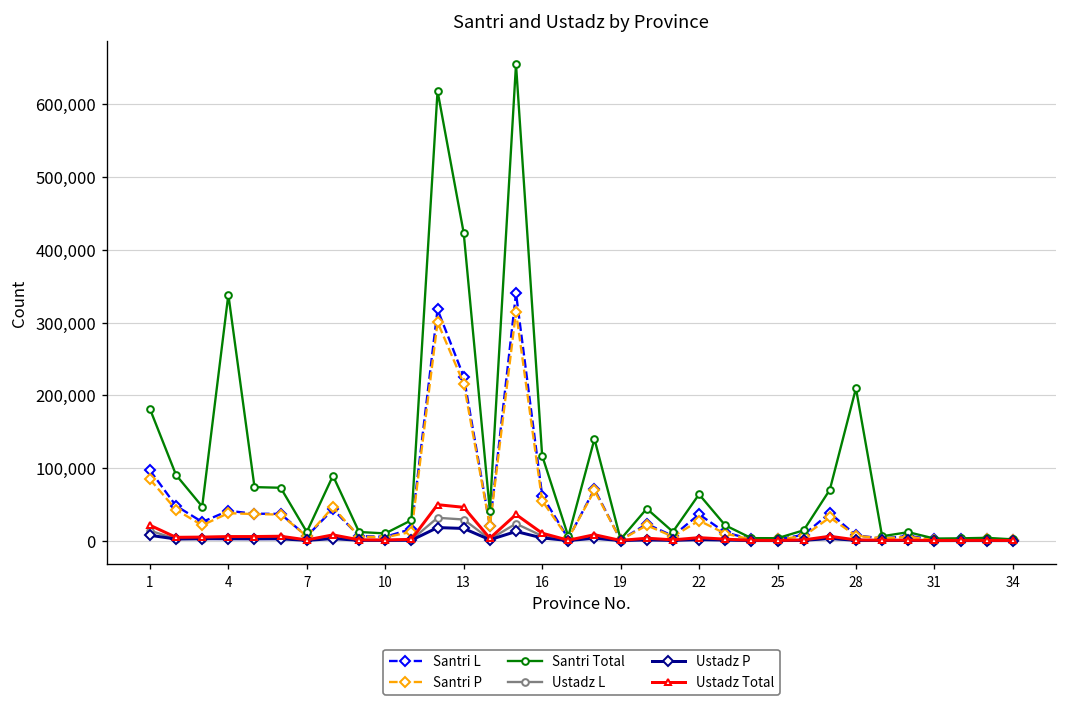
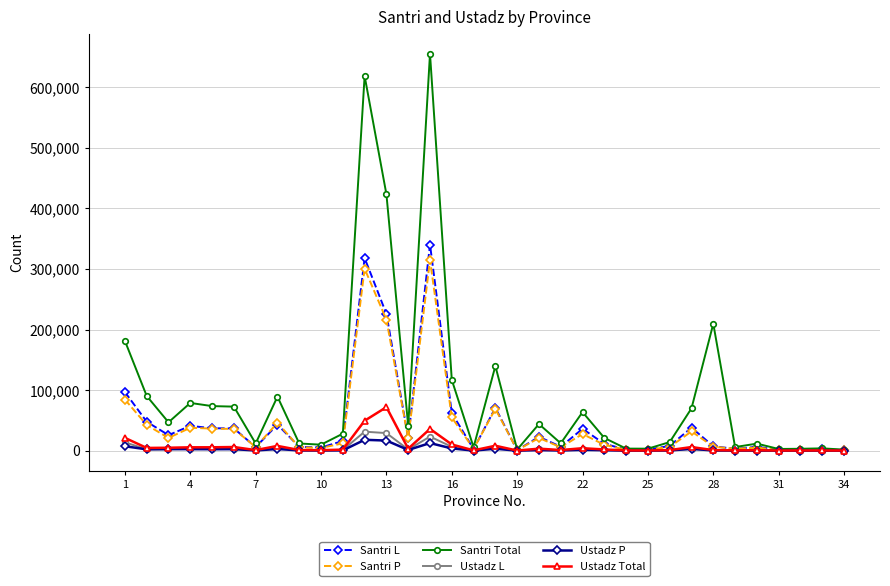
  {
    "Santri L": {
      "1": "100,000",
      "13": "230,000",
      "16": "60,000",
      "22": "40,000"
    },
    "Santri P": {
      "1": "80,000",
      "13": "220,000",
      "16": "50,000",
      "22": "30,000"
    },
    "Santri Total": {
      "1": "180,000",
-     "4": "340,000",
+     "4": "80,000",
      "7": "10,000",
      "10": "10,000",
      "13": "420,000",
      "16": "120,000",
      "22": "60,000",
      "28": "210,000"
    },
    "Ustadz L": {
      "1": "10,000",
      "13": "30,000"
    },
    "Ustadz P": {
      "1": "10,000",
      "13": "20,000"
    },
    "Ustadz Total": {
      "1": "20,000",
-     "13": "50,000"
+     "13": "70,000"
    }
  }
